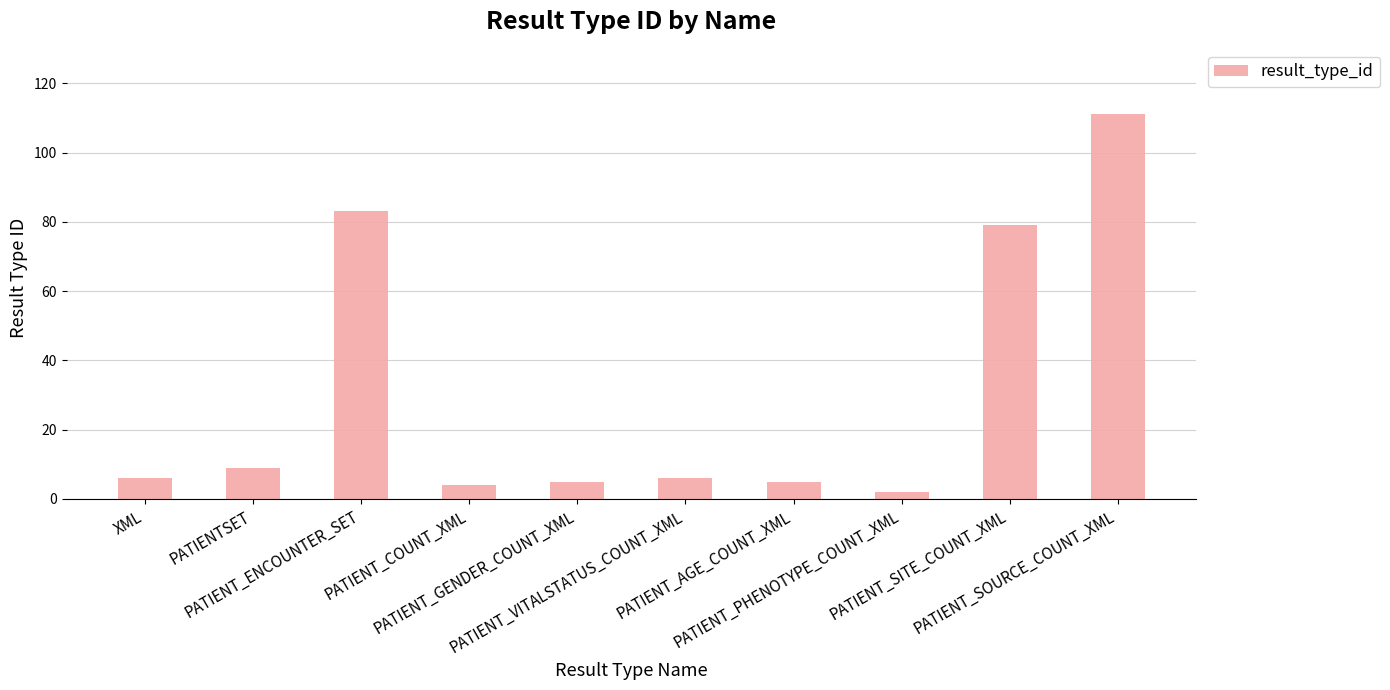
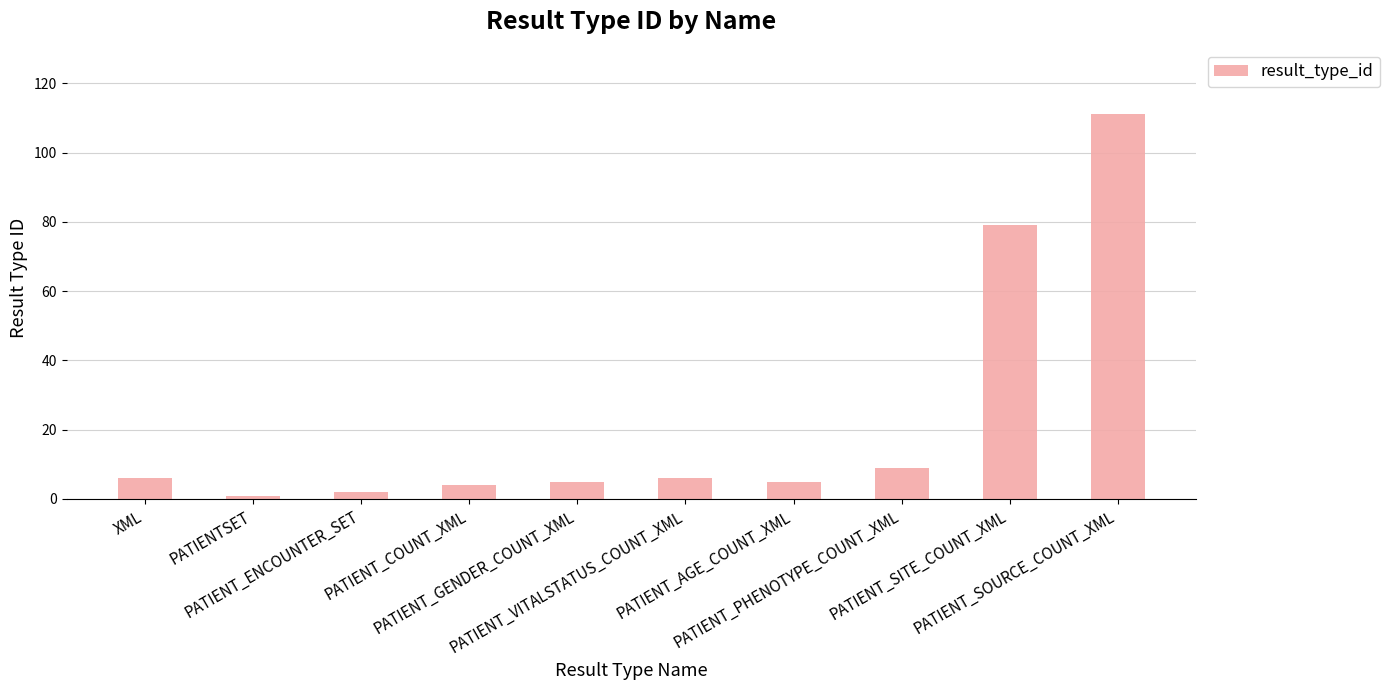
  {
    "XML": 6,
-   "PATIENTSET": 9,
-   "PATIENT_ENCOUNTER_SET": 83,
+   "PATIENTSET": 1,
+   "PATIENT_ENCOUNTER_SET": 2,
    "PATIENT_COUNT_XML": 4,
    "PATIENT_GENDER_COUNT_XML": 5,
    "PATIENT_VITALSTATUS_COUNT_XML": 6,
    "PATIENT_AGE_COUNT_XML": 5,
-   "PATIENT_PHENOTYPE_COUNT_XML": 2,
+   "PATIENT_PHENOTYPE_COUNT_XML": 9,
    "PATIENT_SITE_COUNT_XML": 79,
    "PATIENT_SOURCE_COUNT_XML": 111
  }
